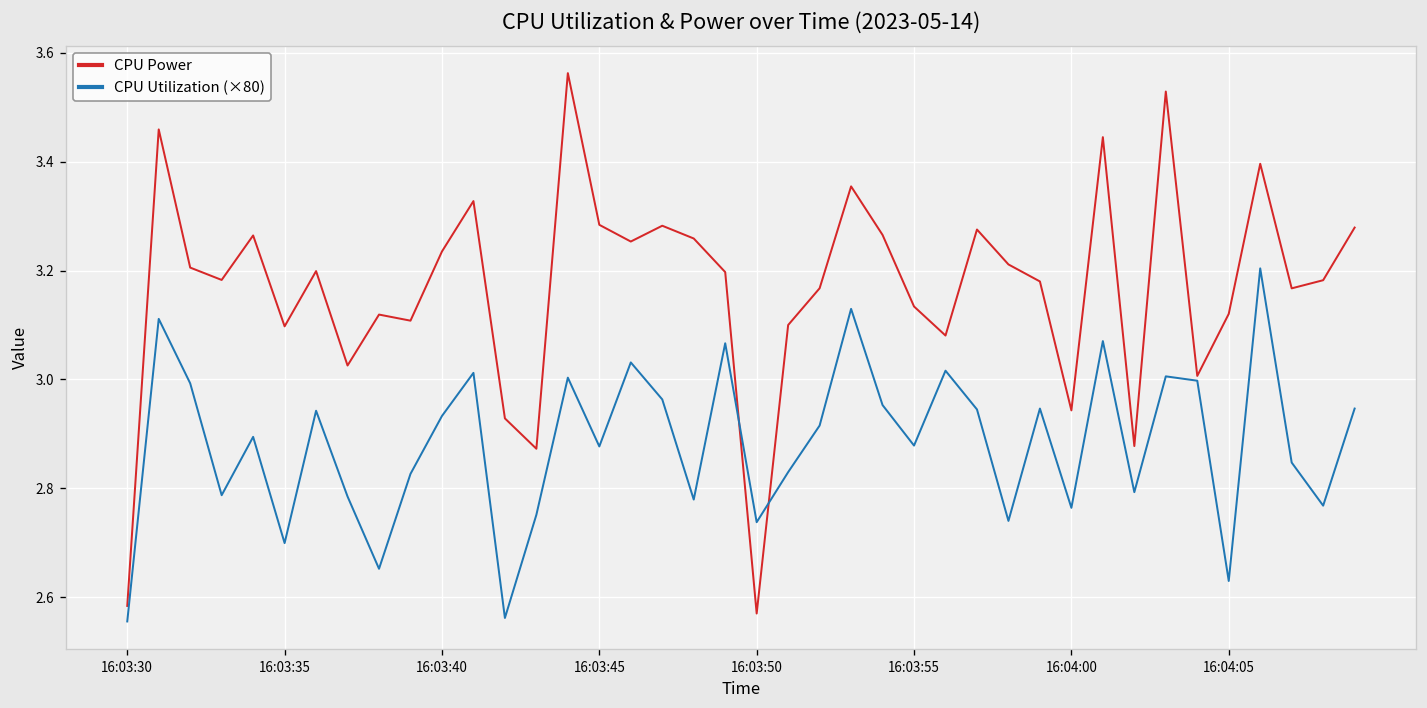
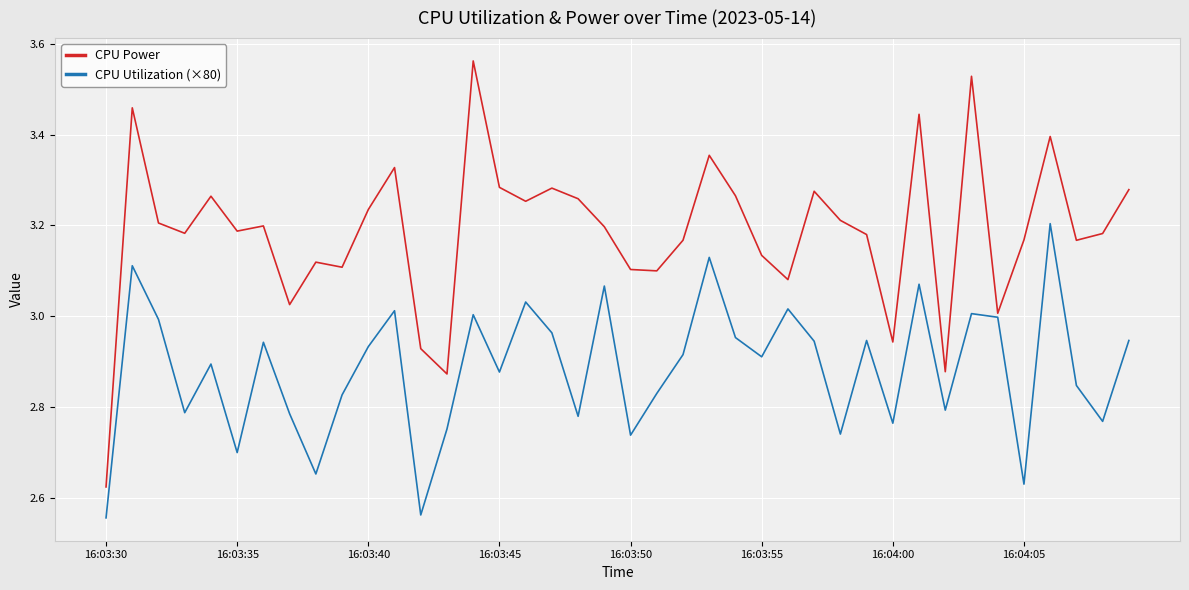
  {
    "CPU Power": {
-     "16:03:30": 2.58,
-     "16:03:35": 3.10,
+     "16:03:30": 2.62,
+     "16:03:35": 3.19,
      "16:03:40": 3.24,
      "16:03:45": 3.28,
-     "16:03:50": 2.57,
+     "16:03:50": 3.10,
      "16:03:55": 3.13,
      "16:04:00": 2.94,
-     "16:04:05": 3.12
+     "16:04:05": 3.17
    },
    "CPU Utilization (×80)": {
      "16:03:30": 2.56,
      "16:03:35": 2.70,
      "16:03:40": 2.93,
      "16:03:45": 2.88,
      "16:03:50": 2.74,
-     "16:03:55": 2.88,
+     "16:03:55": 2.91,
      "16:04:00": 2.76,
      "16:04:05": 2.63
    }
  }
